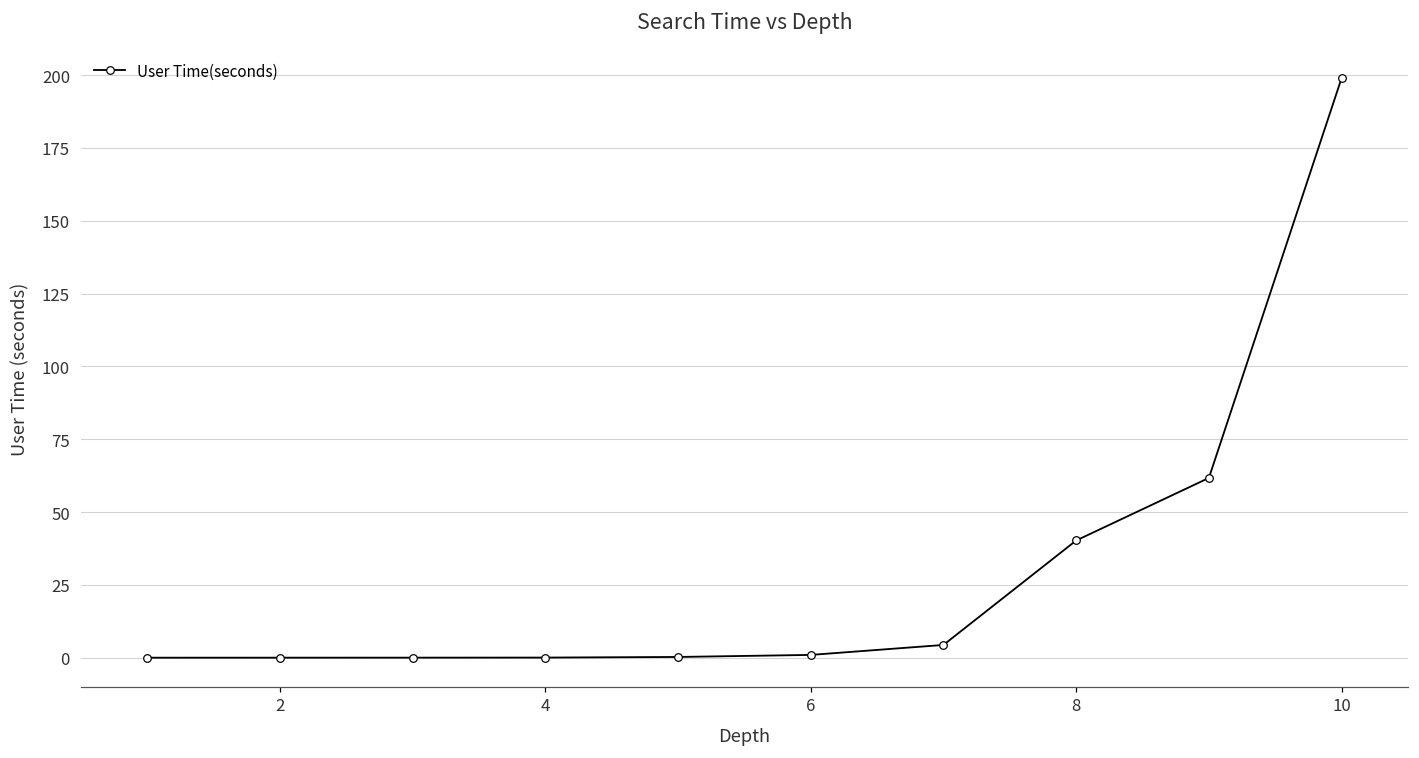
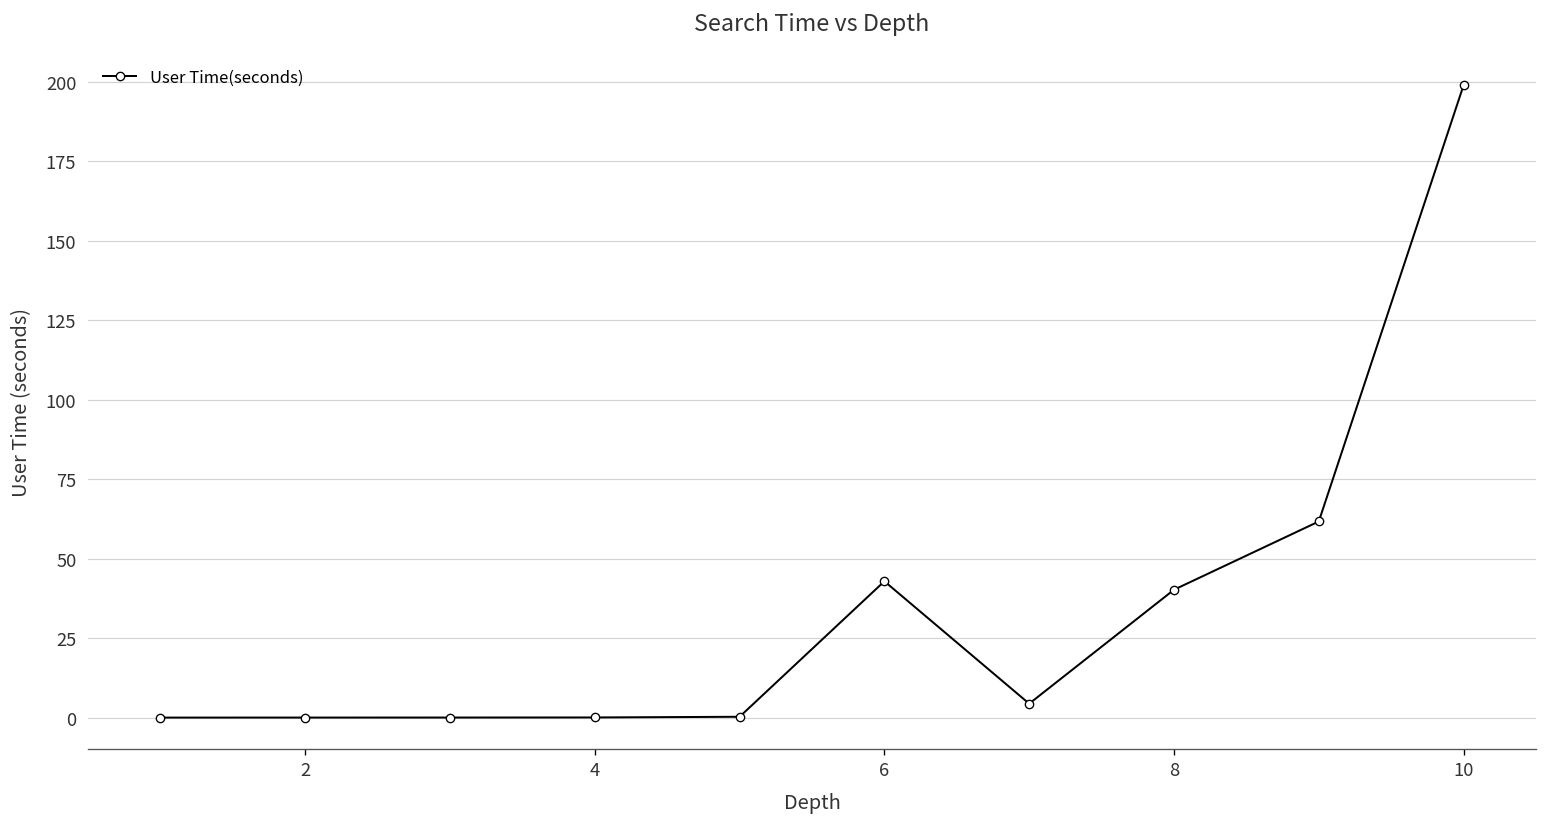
  {
    "2": 0,
    "4": 0,
-   "6": 1,
+   "6": 43,
    "8": 40,
    "10": 199
  }
